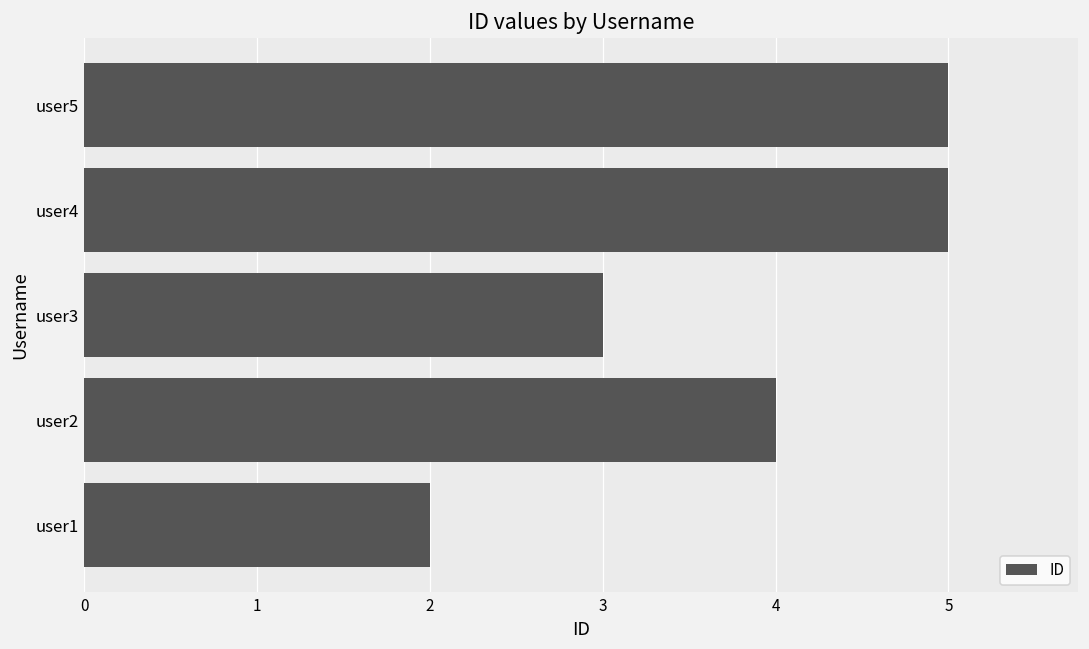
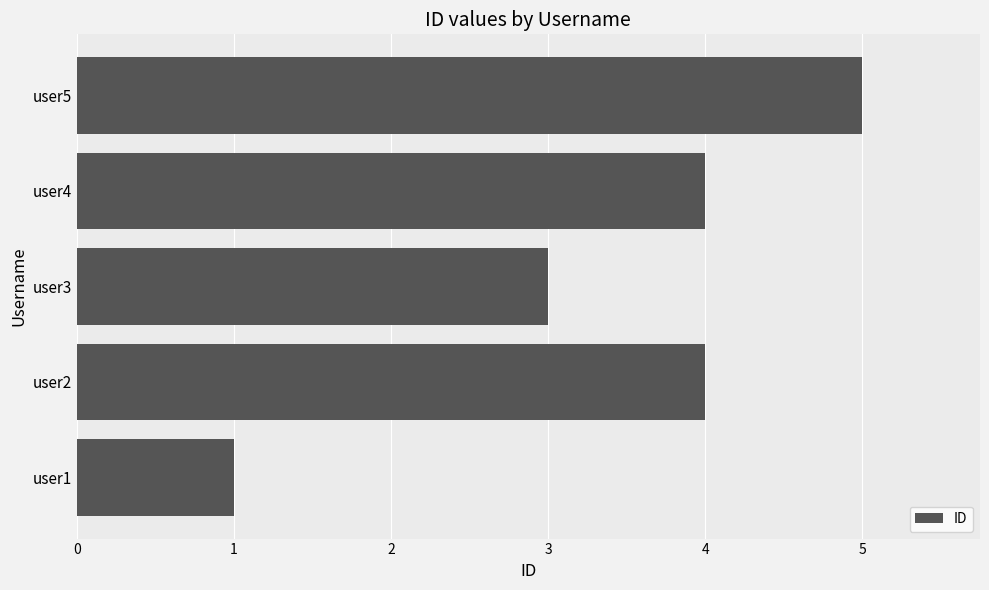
  {
    "user5": 5,
-   "user4": 5,
+   "user4": 4,
    "user3": 3,
    "user2": 4,
-   "user1": 2
+   "user1": 1
  }
